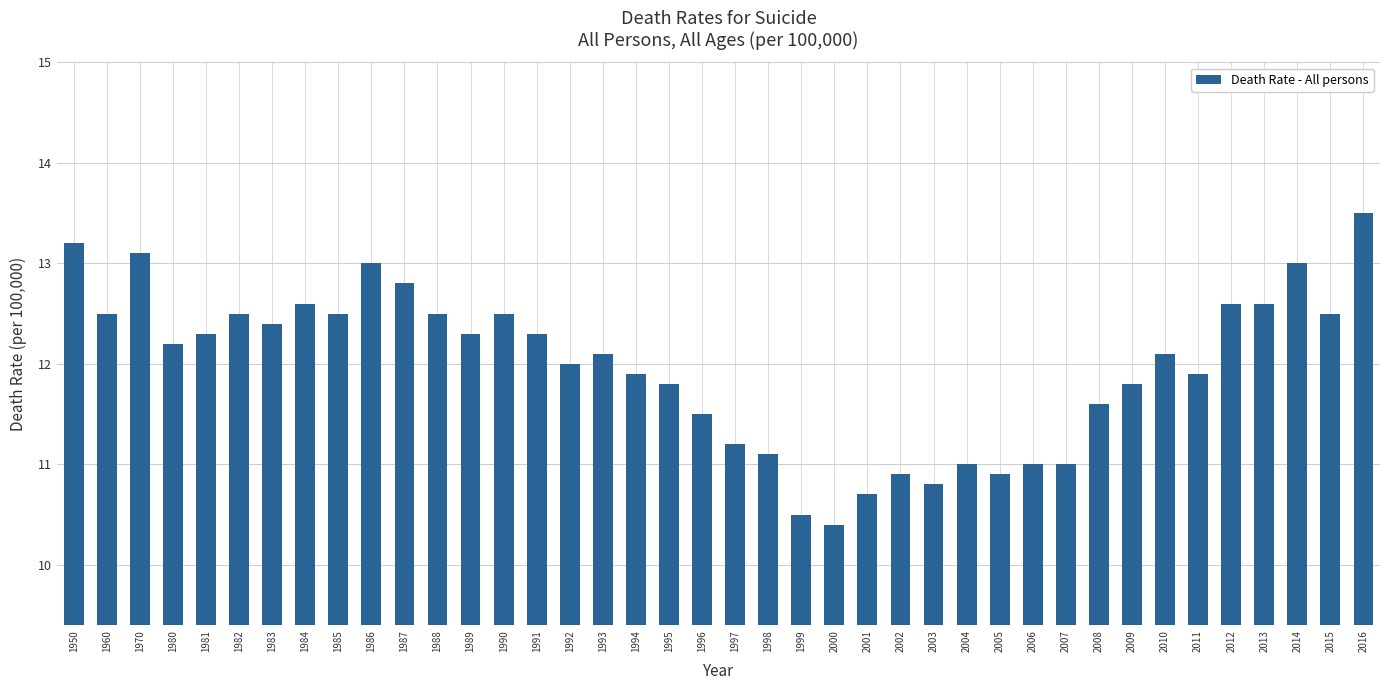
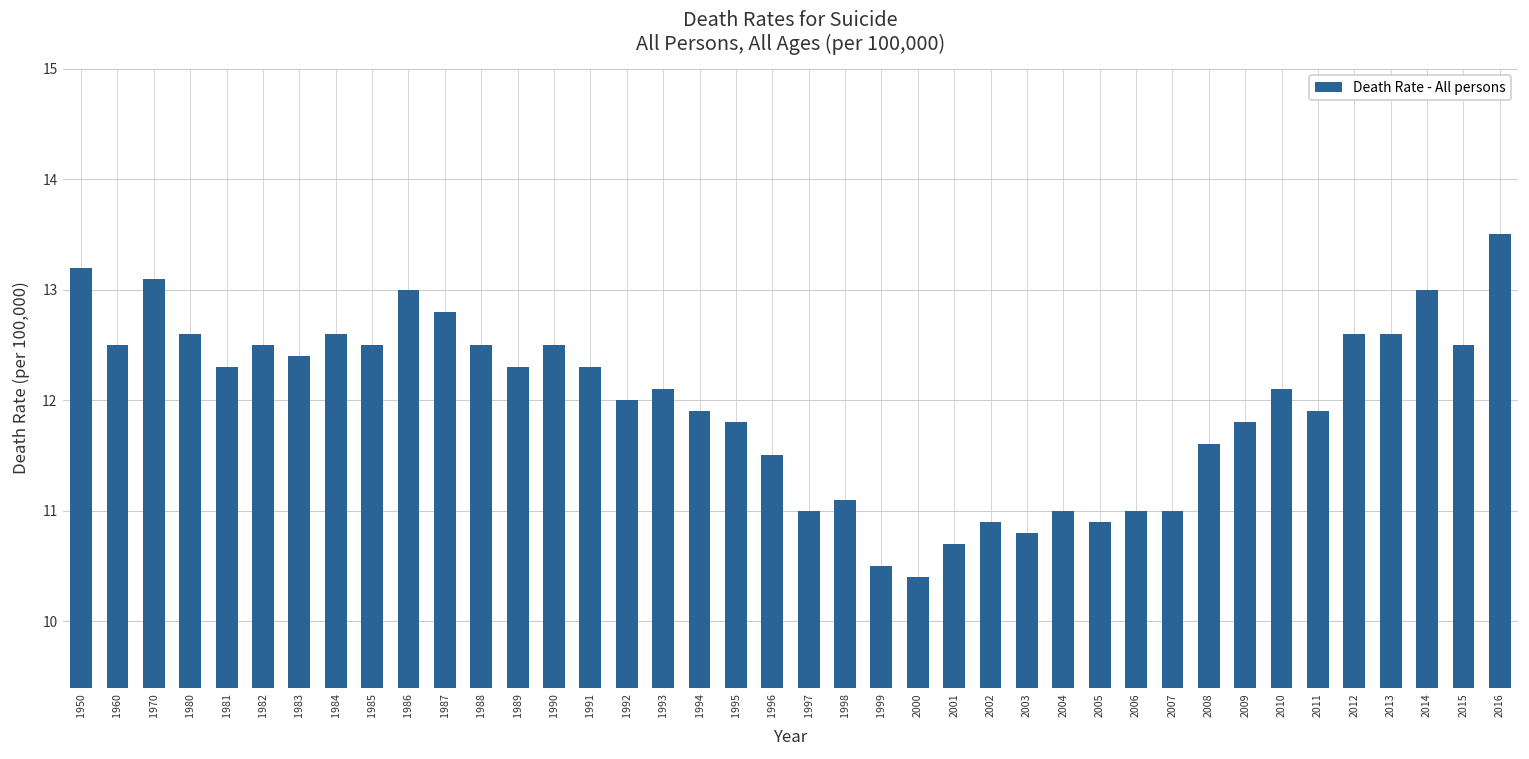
  {
    "1950": 13.2,
    "1960": 12.5,
    "1970": 13.1,
-   "1980": 12.2,
+   "1980": 12.6,
    "1981": 12.3,
    "1982": 12.5,
    "1983": 12.4,
    "1984": 12.6,
    "1985": 12.5,
    "1986": 13.0,
    "1987": 12.8,
    "1988": 12.5,
    "1989": 12.3,
    "1990": 12.5,
    "1991": 12.3,
    "1992": 12.0,
    "1993": 12.1,
    "1994": 11.9,
    "1995": 11.8,
    "1996": 11.5,
-   "1997": 11.2,
+   "1997": 11.0,
    "1998": 11.1,
    "1999": 10.5,
    "2000": 10.4,
    "2001": 10.7,
    "2002": 10.9,
    "2003": 10.8,
    "2004": 11.0,
    "2005": 10.9,
    "2006": 11.0,
    "2007": 11.0,
    "2008": 11.6,
    "2009": 11.8,
    "2010": 12.1,
    "2011": 11.9,
    "2012": 12.6,
    "2013": 12.6,
    "2014": 13.0,
    "2015": 12.5,
    "2016": 13.5
  }
